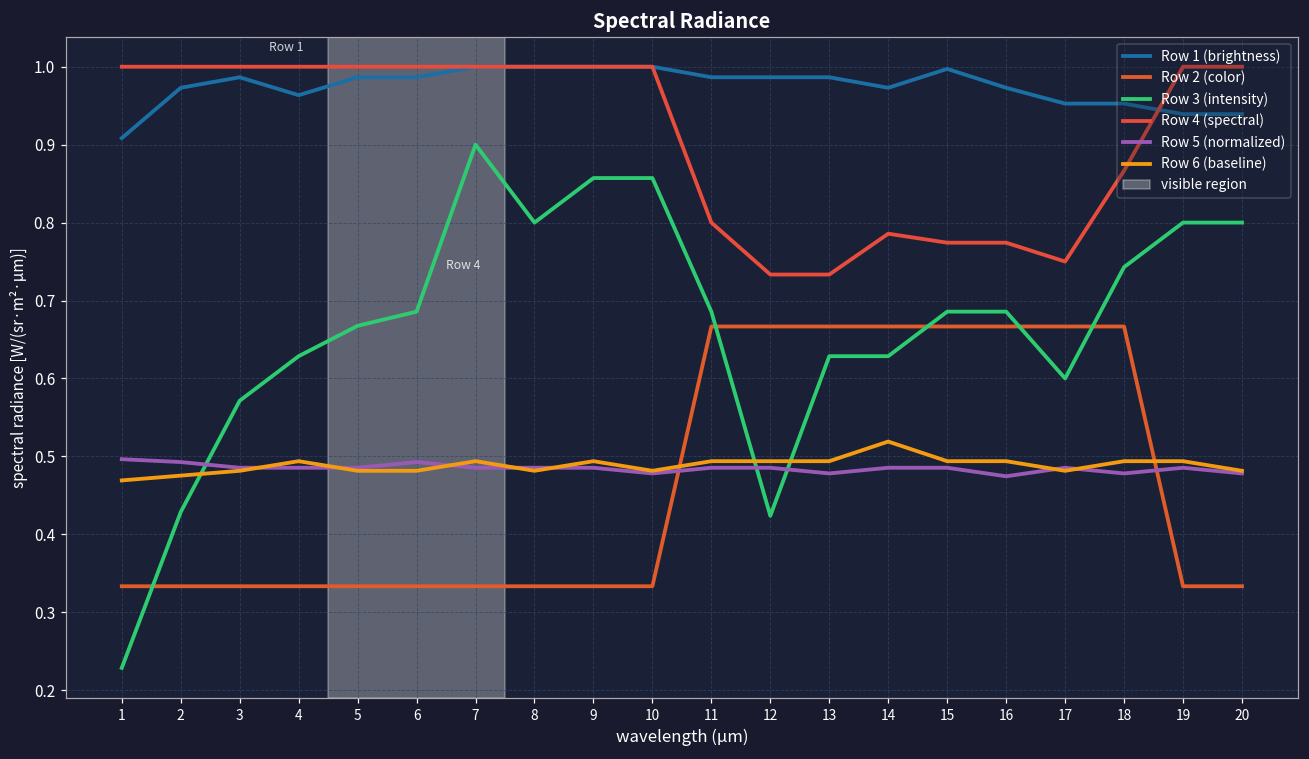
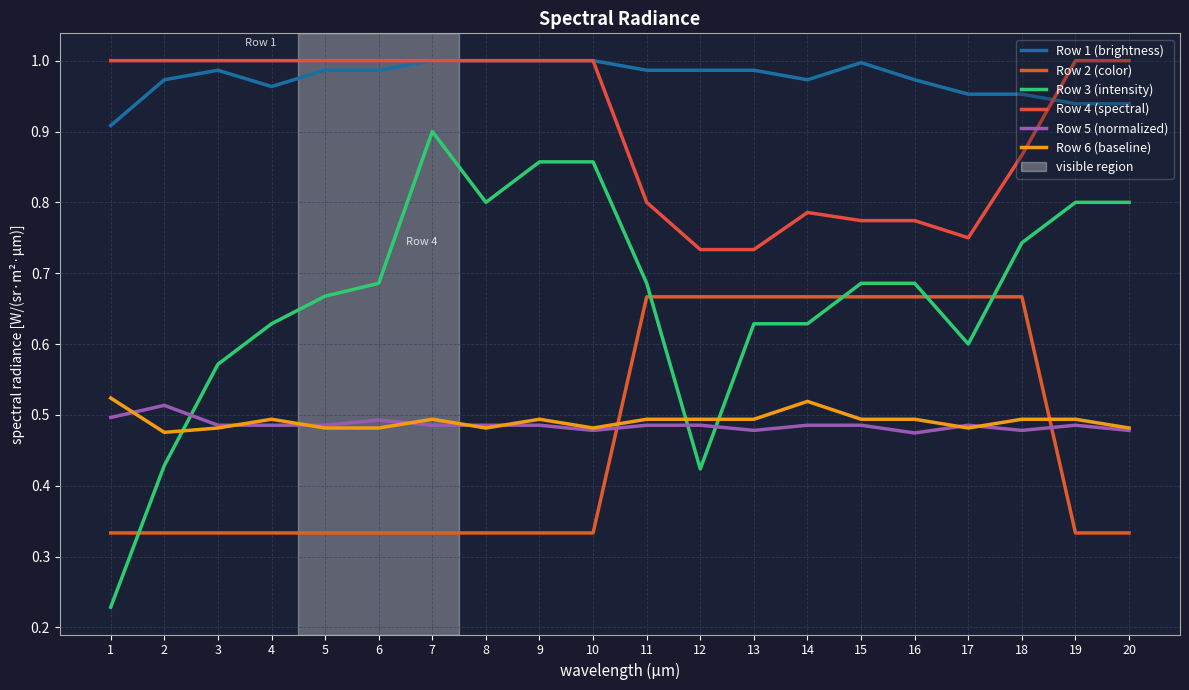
  {
    "Row 1 (brightness)": {
      "1": 0.91,
      "2": 0.97,
      "3": 0.99,
      "4": 0.96,
      "5": 0.99,
      "6": 0.99,
      "11": 0.99,
      "12": 0.99,
      "13": 0.99,
      "14": 0.97,
      "15": 1.00,
      "16": 0.97,
      "17": 0.95
    },
    "Row 3 (intensity)": {
      "1": 0.23,
      "2": 0.43,
      "3": 0.57,
      "4": 0.63,
      "5": 0.67,
      "6": 0.69,
      "7": 0.90,
      "8": 0.80,
      "9": 0.86,
      "10": 0.86,
      "11": 0.69,
      "12": 0.42,
      "13": 0.63,
      "14": 0.63,
      "15": 0.69,
      "16": 0.69,
      "17": 0.60,
      "18": 0.74,
      "19": 0.80,
      "20": 0.80
    },
    "Row 5 (normalized)": {
      "1": 0.50,
-     "2": 0.49,
+     "2": 0.51,
      "3": 0.49,
      "4": 0.49,
      "5": 0.49,
      "6": 0.49,
      "7": 0.49,
      "8": 0.49,
      "9": 0.49,
      "11": 0.49,
      "12": 0.49,
      "13": 0.48,
      "14": 0.49,
      "15": 0.49,
      "16": 0.47,
      "17": 0.49,
      "18": 0.48,
      "19": 0.49
    },
    "Row 6 (baseline)": {
-     "1": 0.47,
+     "1": 0.52,
      "2": 0.48,
      "3": 0.48,
      "4": 0.49,
      "5": 0.48,
      "6": 0.48,
      "7": 0.49,
      "8": 0.48,
      "9": 0.49,
      "11": 0.49,
      "12": 0.49,
      "13": 0.49,
      "14": 0.52,
      "15": 0.49,
      "16": 0.49,
      "17": 0.48,
      "18": 0.49,
      "19": 0.49
    }
  }
